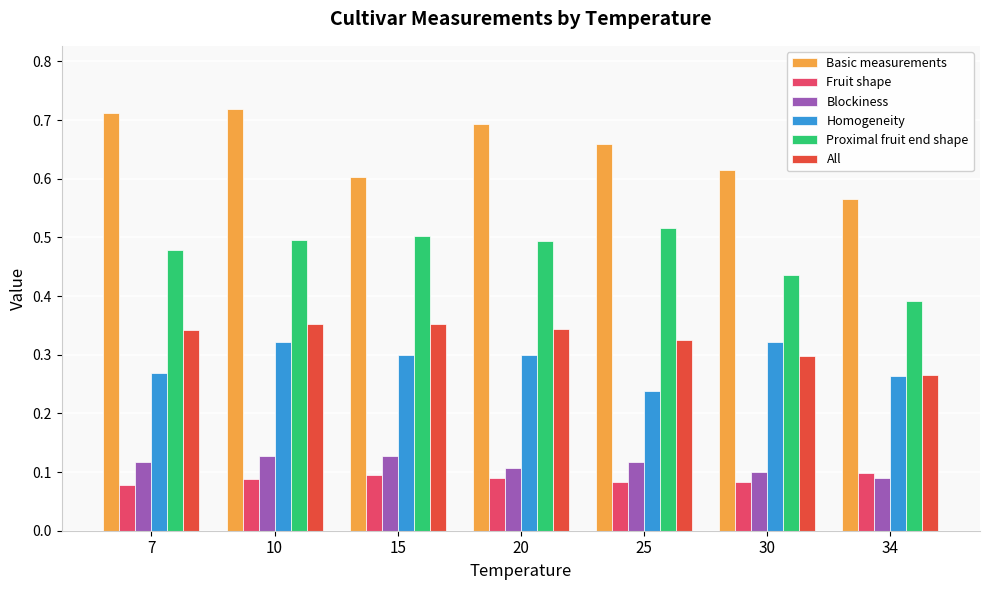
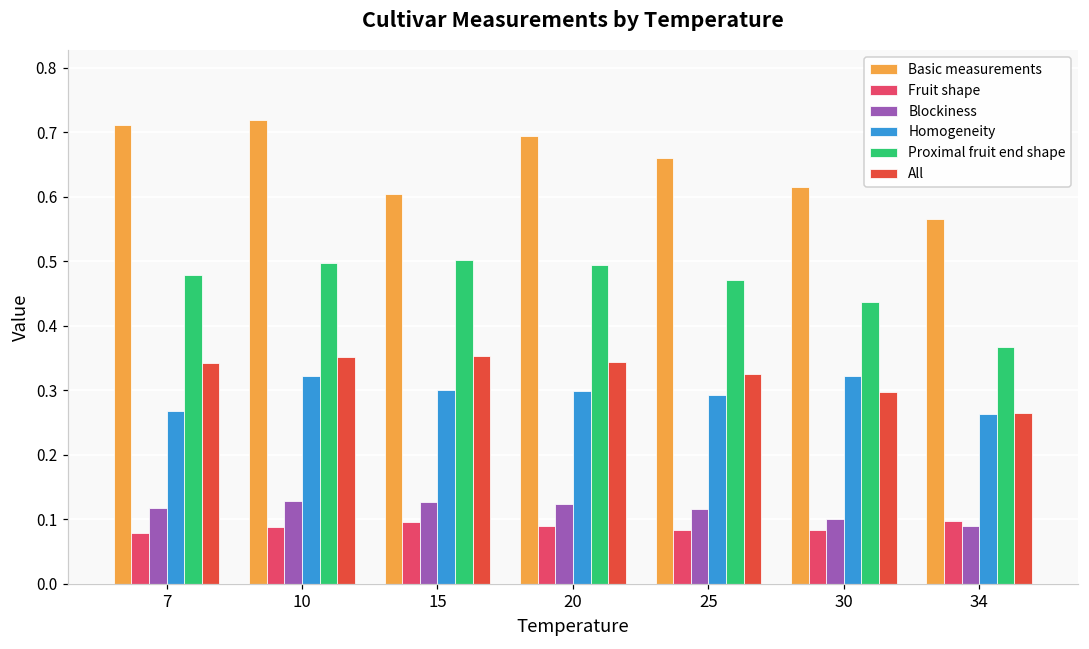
  {
    "Basic measurements": {
      "7": 0.71,
      "10": 0.72,
      "15": 0.60,
      "20": 0.69,
      "25": 0.66,
      "30": 0.61,
      "34": 0.57
    },
    "Blockiness": {
      "7": 0.12,
      "10": 0.13,
      "15": 0.13,
-     "20": 0.11,
+     "20": 0.12,
      "25": 0.12,
      "30": 0.10,
      "34": 0.09
    },
    "Homogeneity": {
      "7": 0.27,
      "10": 0.32,
      "15": 0.30,
      "20": 0.30,
-     "25": 0.24,
+     "25": 0.29,
      "30": 0.32,
      "34": 0.26
    },
    "Proximal fruit end shape": {
      "7": 0.48,
      "10": 0.50,
      "15": 0.50,
      "20": 0.49,
-     "25": 0.52,
+     "25": 0.47,
      "30": 0.44,
-     "34": 0.39
+     "34": 0.37
    }
  }
